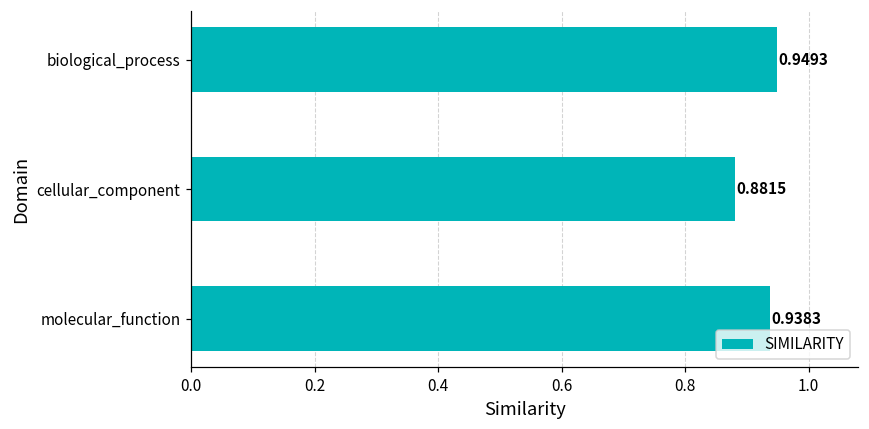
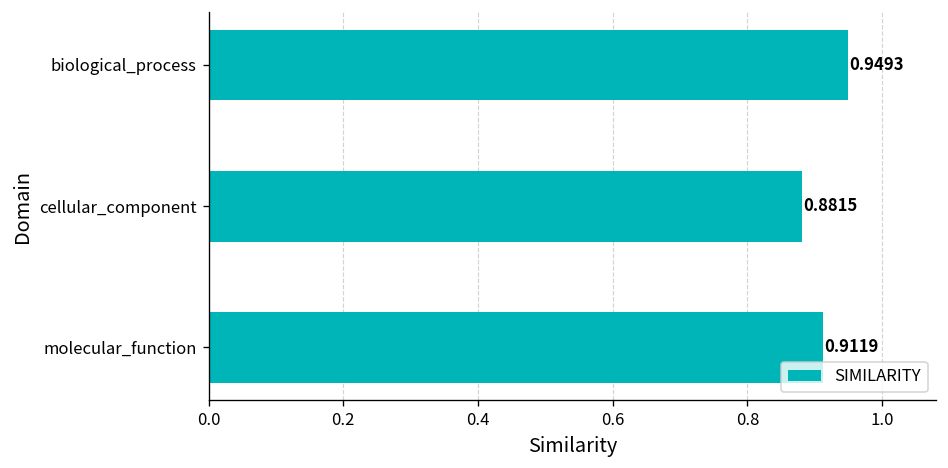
  {
    "biological_process": 0.9493,
    "cellular_component": 0.8815,
-   "molecular_function": 0.9383
+   "molecular_function": 0.9119
  }
